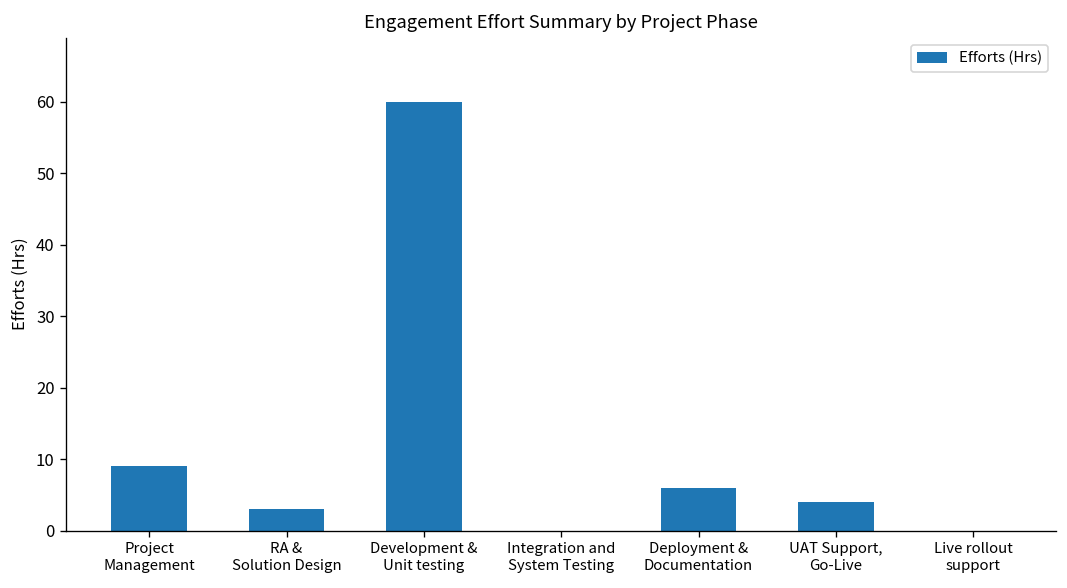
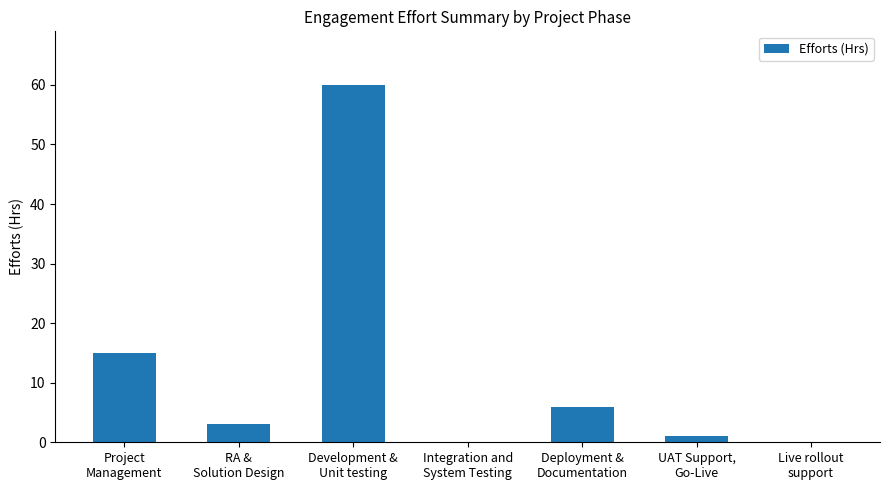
  {
-   "Project Management": 9,
+   "Project Management": 15,
    "RA & Solution Design": 3,
    "Development & Unit testing": 60,
    "Integration and System Testing": 0,
    "Deployment & Documentation": 6,
-   "UAT Support, Go-Live": 4,
+   "UAT Support, Go-Live": 1,
    "Live rollout support": 0
  }
